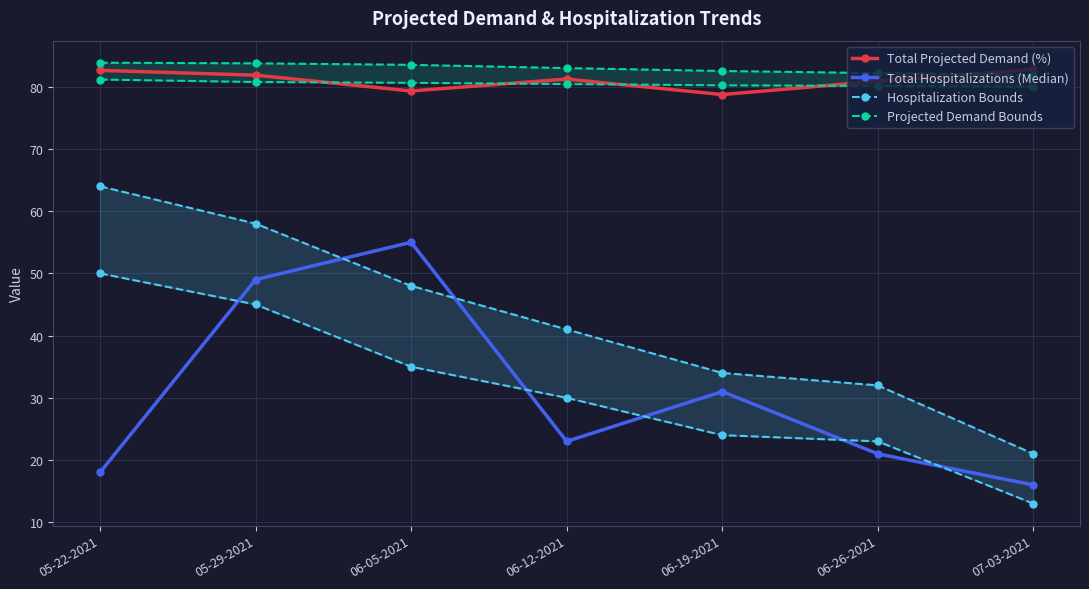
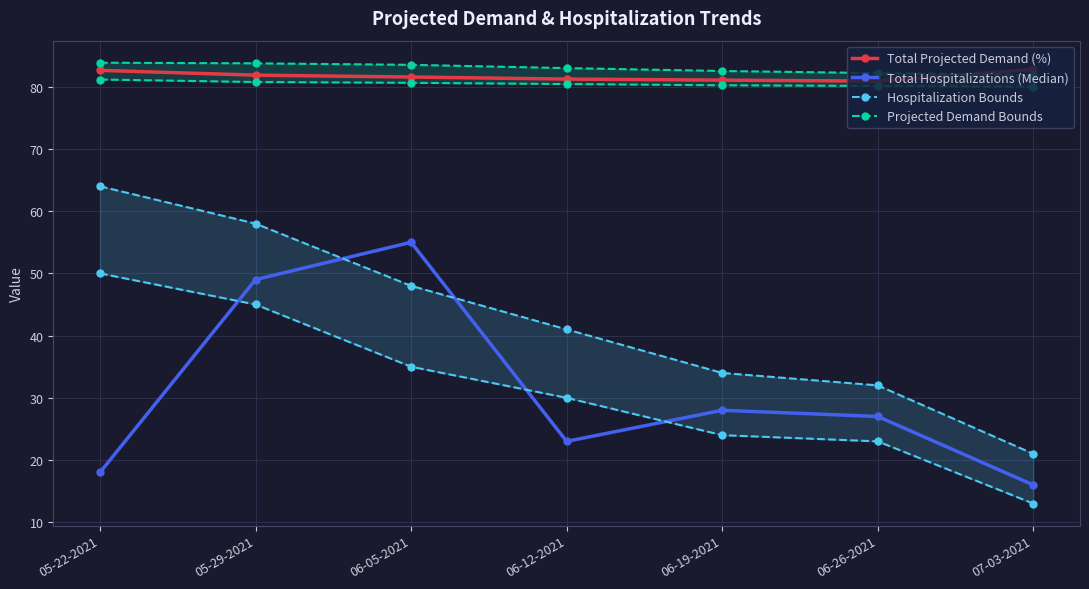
  {
    "Total Projected Demand (%)": {
      "05-22-2021": 83,
      "05-29-2021": 82,
-     "06-05-2021": 79,
+     "06-05-2021": 82,
      "06-12-2021": 81,
-     "06-19-2021": 79
+     "06-19-2021": 81
    },
    "Total Hospitalizations (Median)": {
      "05-22-2021": 18,
      "05-29-2021": 49,
      "06-05-2021": 55,
      "06-12-2021": 23,
-     "06-19-2021": 31,
-     "06-26-2021": 21,
+     "06-19-2021": 28,
+     "06-26-2021": 27,
      "07-03-2021": 16
    }
  }
